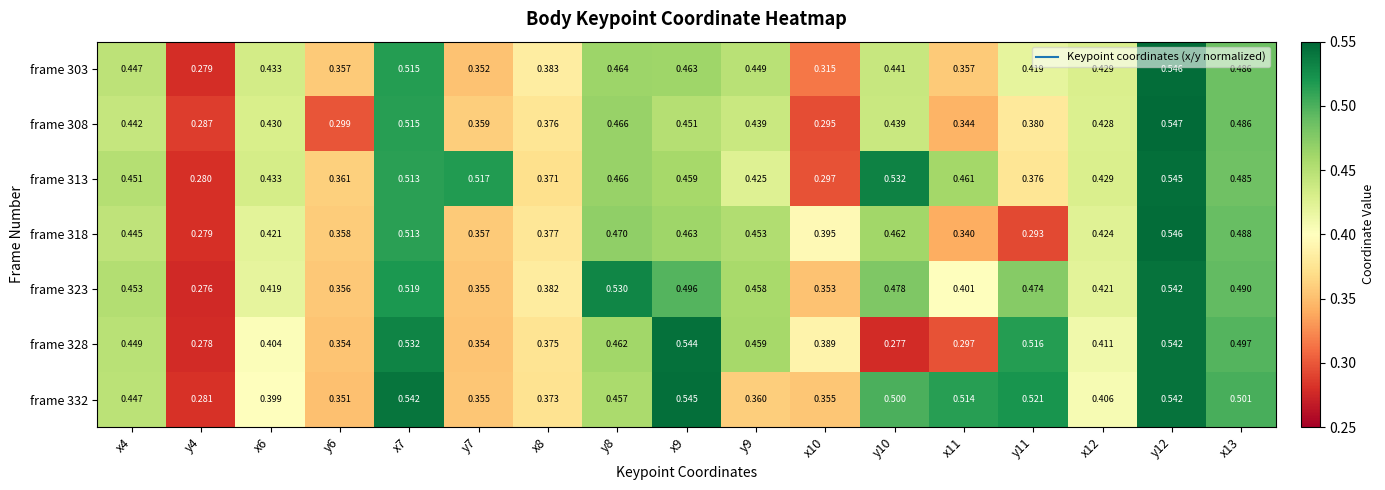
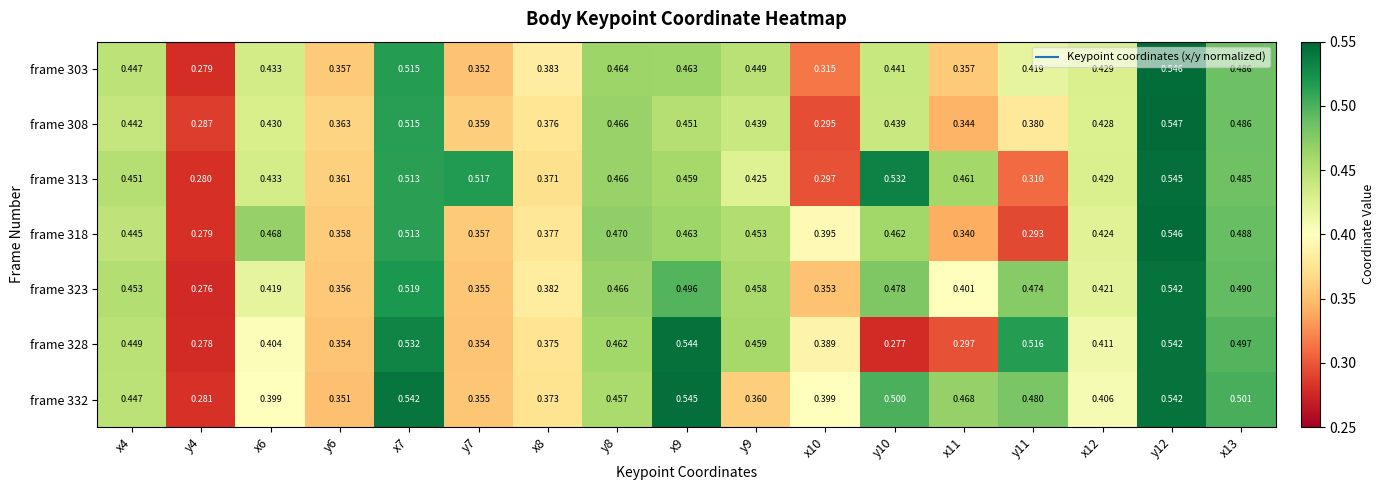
  {
    "frame 303": {
      "x4": 0.447,
      "y4": 0.279,
      "x6": 0.433,
      "y6": 0.357,
      "x7": 0.515,
      "y7": 0.352,
      "x8": 0.383,
      "y8": 0.464,
      "x9": 0.463,
      "y9": 0.449,
      "x10": 0.315,
      "y10": 0.441,
      "x11": 0.357
    },
    "frame 308": {
      "x4": 0.442,
      "y4": 0.287,
      "x6": 0.430,
-     "y6": 0.299,
+     "y6": 0.363,
      "x7": 0.515,
      "y7": 0.359,
      "x8": 0.376,
      "y8": 0.466,
      "x9": 0.451,
      "y9": 0.439,
      "x10": 0.295,
      "y10": 0.439,
      "x11": 0.344,
      "y11": 0.380,
      "x12": 0.428,
      "y12": 0.547,
      "x13": 0.486
    },
    "frame 313": {
      "x4": 0.451,
      "y4": 0.280,
      "x6": 0.433,
      "y6": 0.361,
      "x7": 0.513,
      "y7": 0.517,
      "x8": 0.371,
      "y8": 0.466,
      "x9": 0.459,
      "y9": 0.425,
      "x10": 0.297,
      "y10": 0.532,
      "x11": 0.461,
-     "y11": 0.376,
+     "y11": 0.310,
      "x12": 0.429,
      "y12": 0.545,
      "x13": 0.485
    },
    "frame 318": {
      "x4": 0.445,
      "y4": 0.279,
-     "x6": 0.421,
+     "x6": 0.468,
      "y6": 0.358,
      "x7": 0.513,
      "y7": 0.357,
      "x8": 0.377,
      "y8": 0.470,
      "x9": 0.463,
      "y9": 0.453,
      "x10": 0.395,
      "y10": 0.462,
      "x11": 0.340,
      "y11": 0.293,
      "x12": 0.424,
      "y12": 0.546,
      "x13": 0.488
    },
    "frame 323": {
      "x4": 0.453,
      "y4": 0.276,
      "x6": 0.419,
      "y6": 0.356,
      "x7": 0.519,
      "y7": 0.355,
      "x8": 0.382,
-     "y8": 0.530,
+     "y8": 0.466,
      "x9": 0.496,
      "y9": 0.458,
      "x10": 0.353,
      "y10": 0.478,
      "x11": 0.401,
      "y11": 0.474,
      "x12": 0.421,
      "y12": 0.542,
      "x13": 0.490
    },
    "frame 328": {
      "x4": 0.449,
      "y4": 0.278,
      "x6": 0.404,
      "y6": 0.354,
      "x7": 0.532,
      "y7": 0.354,
      "x8": 0.375,
      "y8": 0.462,
      "x9": 0.544,
      "y9": 0.459,
      "x10": 0.389,
      "y10": 0.277,
      "x11": 0.297,
      "y11": 0.516,
      "x12": 0.411,
      "y12": 0.542,
      "x13": 0.497
    },
    "frame 332": {
      "x4": 0.447,
      "y4": 0.281,
      "x6": 0.399,
      "y6": 0.351,
      "x7": 0.542,
      "y7": 0.355,
      "x8": 0.373,
      "y8": 0.457,
      "x9": 0.545,
      "y9": 0.360,
-     "x10": 0.355,
+     "x10": 0.399,
      "y10": 0.500,
-     "x11": 0.514,
-     "y11": 0.521,
+     "x11": 0.468,
+     "y11": 0.480,
      "x12": 0.406,
      "y12": 0.542,
      "x13": 0.501
    }
  }
